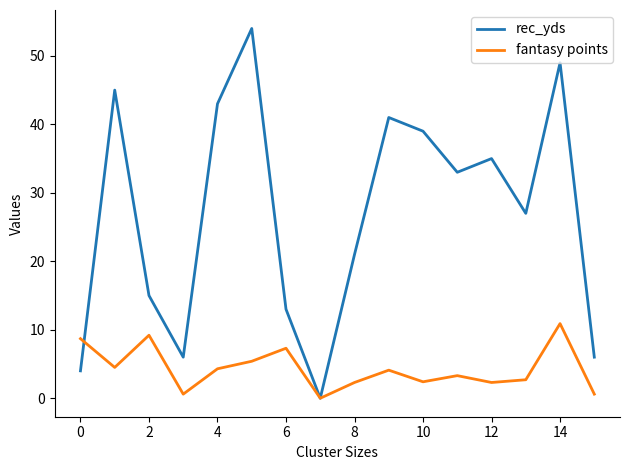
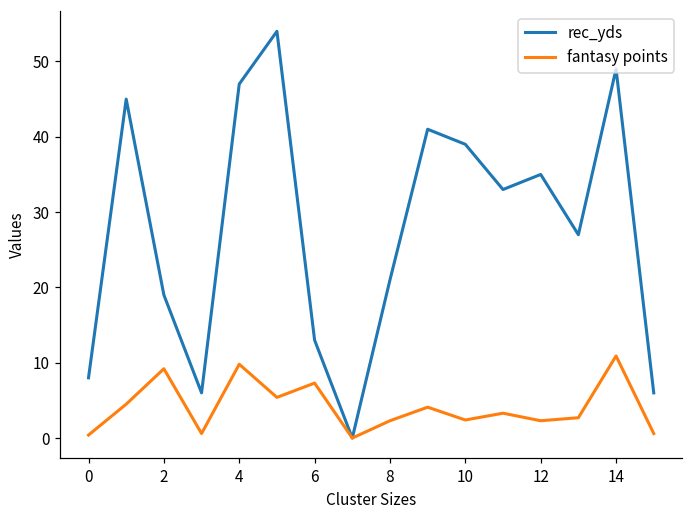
  {
    "rec_yds": {
-     "0": 4,
-     "2": 15,
-     "4": 43,
+     "0": 8,
+     "2": 19,
+     "4": 47,
      "6": 13,
      "8": 21,
      "10": 39,
      "12": 35
    },
    "fantasy points": {
-     "0": 9,
+     "0": 0,
      "2": 9,
-     "4": 4,
+     "4": 10,
      "6": 7,
      "8": 2,
      "10": 2,
      "12": 2,
      "14": 11
    }
  }
